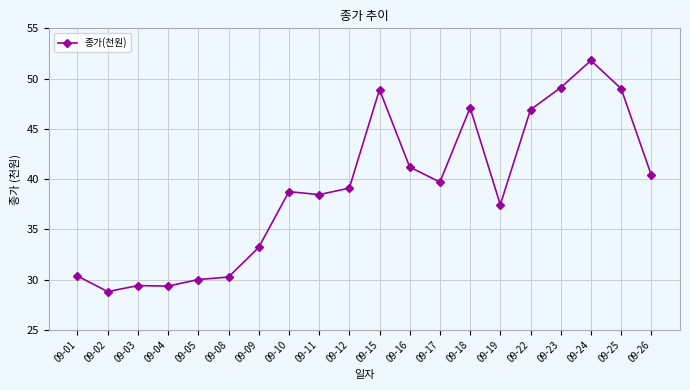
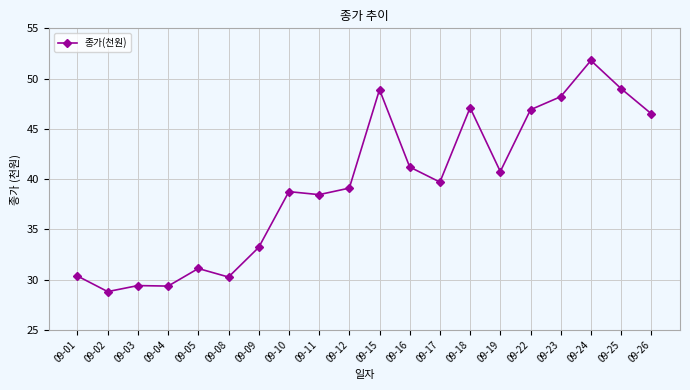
  {
    "09-01": 30.4,
    "09-02": 28.8,
    "09-03": 29.4,
    "09-04": 29.4,
-   "09-05": 30.0,
+   "09-05": 31.1,
    "09-08": 30.3,
    "09-09": 33.2,
    "09-10": 38.8,
    "09-11": 38.5,
    "09-12": 39.1,
    "09-15": 48.9,
    "09-16": 41.2,
    "09-17": 39.7,
    "09-18": 47.1,
-   "09-19": 37.5,
+   "09-19": 40.8,
    "09-22": 46.9,
-   "09-23": 49.1,
+   "09-23": 48.2,
    "09-24": 51.8,
    "09-25": 49.0,
-   "09-26": 40.4
+   "09-26": 46.5
  }
